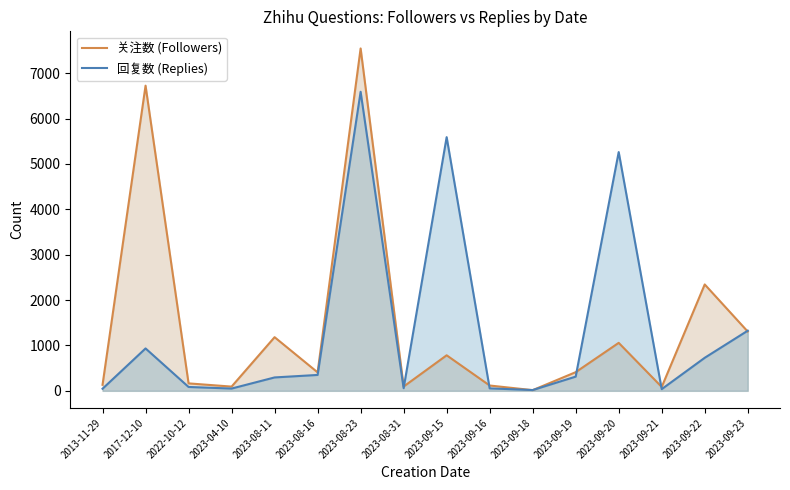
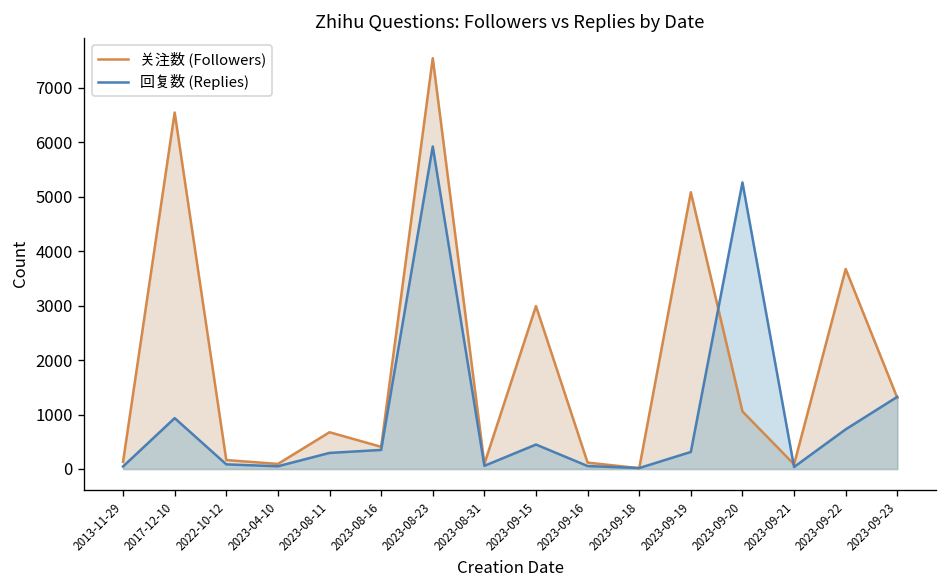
  {
    "关注数 (Followers)": {
      "2013-11-29": 100,
-     "2017-12-10": 6700,
+     "2017-12-10": 6500,
      "2022-10-12": 200,
-     "2023-08-11": 1200,
+     "2023-08-11": 700,
      "2023-08-23": 7500,
-     "2023-09-15": 800,
+     "2023-09-15": 3000,
      "2023-09-16": 100,
-     "2023-09-19": 400,
+     "2023-09-19": 5100,
      "2023-09-20": 1100,
-     "2023-09-22": 2300
+     "2023-09-22": 3700
    },
    "回复数 (Replies)": {
      "2013-11-29": 0,
      "2017-12-10": 900,
      "2022-10-12": 100,
      "2023-08-11": 300,
-     "2023-08-23": 6600,
-     "2023-09-15": 5600,
+     "2023-08-23": 5900,
+     "2023-09-15": 400,
      "2023-09-16": 100,
      "2023-09-19": 300,
      "2023-09-20": 5300,
      "2023-09-22": 700
    }
  }
